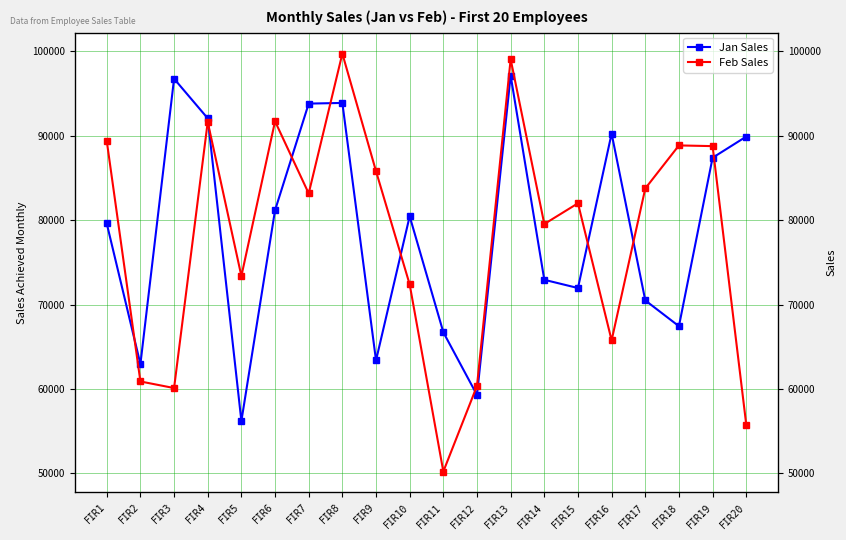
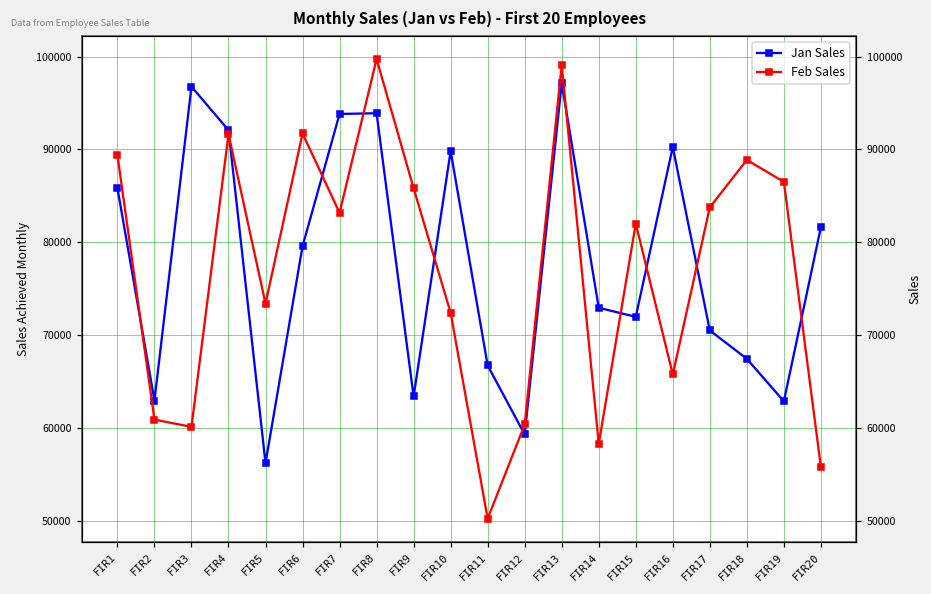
  {
    "Jan Sales": {
-     "FIR1": 80000,
+     "FIR1": 86000,
      "FIR2": 63000,
      "FIR3": 97000,
      "FIR4": 92000,
      "FIR5": 56000,
-     "FIR6": 81000,
+     "FIR6": 80000,
      "FIR7": 94000,
      "FIR8": 94000,
      "FIR9": 63000,
-     "FIR10": 80000,
+     "FIR10": 90000,
      "FIR11": 67000,
      "FIR12": 59000,
      "FIR13": 97000,
      "FIR14": 73000,
      "FIR15": 72000,
      "FIR16": 90000,
      "FIR17": 70000,
      "FIR18": 67000,
-     "FIR19": 87000,
-     "FIR20": 90000
+     "FIR19": 63000,
+     "FIR20": 82000
    },
    "Feb Sales": {
      "FIR1": 89000,
      "FIR2": 61000,
      "FIR3": 60000,
      "FIR4": 92000,
      "FIR5": 73000,
      "FIR6": 92000,
      "FIR7": 83000,
      "FIR8": 100000,
      "FIR9": 86000,
      "FIR10": 72000,
      "FIR11": 50000,
      "FIR12": 60000,
      "FIR13": 99000,
-     "FIR14": 80000,
+     "FIR14": 58000,
      "FIR15": 82000,
      "FIR16": 66000,
      "FIR17": 84000,
      "FIR18": 89000,
-     "FIR19": 89000,
+     "FIR19": 87000,
      "FIR20": 56000
    }
  }
